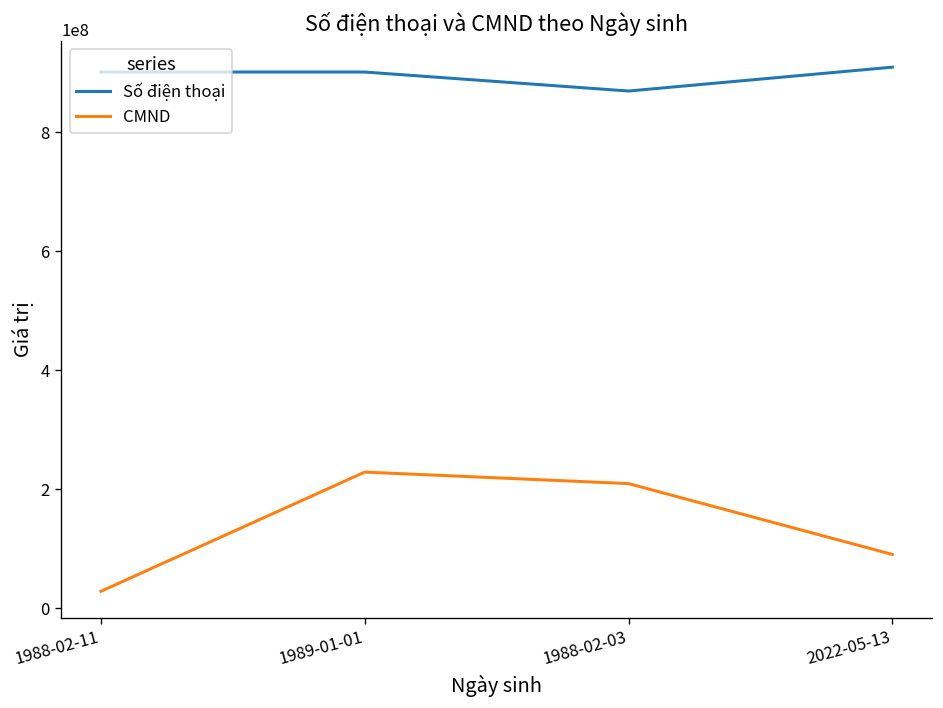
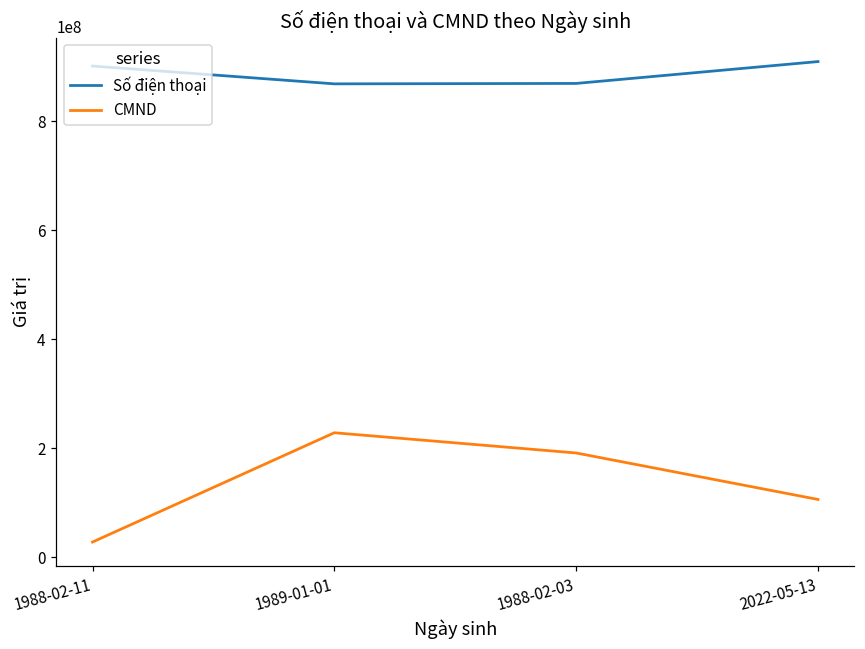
  {
    "Số điện thoại": {
-     "1989-01-01": 900000000,
+     "1989-01-01": 870000000,
      "1988-02-03": 870000000,
      "2022-05-13": 910000000
    },
    "CMND": {
      "1988-02-11": 30000000,
      "1989-01-01": 230000000,
-     "1988-02-03": 210000000,
-     "2022-05-13": 90000000
+     "1988-02-03": 190000000,
+     "2022-05-13": 110000000
    }
  }
